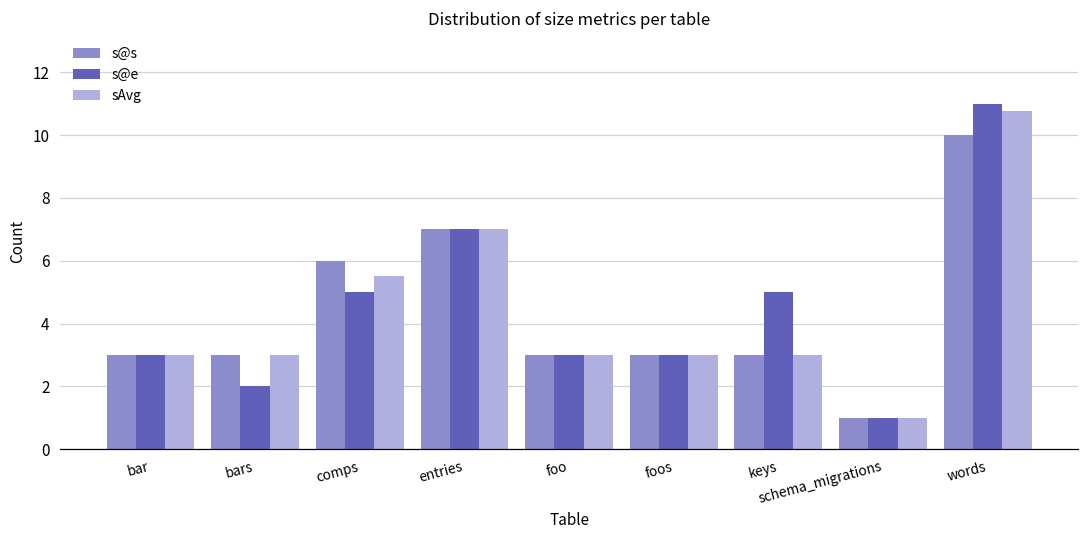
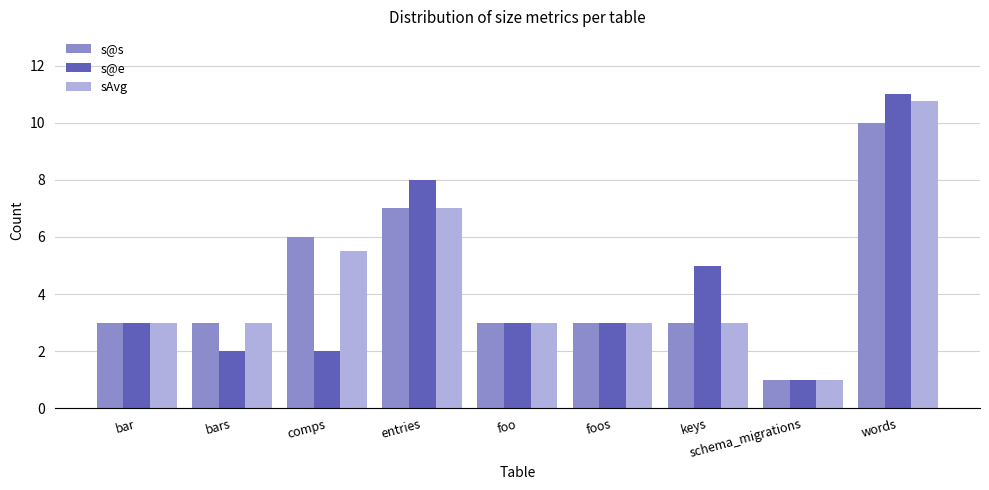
  {
    "s@e": {
      "bar": 3,
      "bars": 2,
-     "comps": 5,
-     "entries": 7,
+     "comps": 2,
+     "entries": 8,
      "foo": 3,
      "foos": 3,
      "keys": 5,
      "schema_migrations": 1,
      "words": 11
    }
  }
